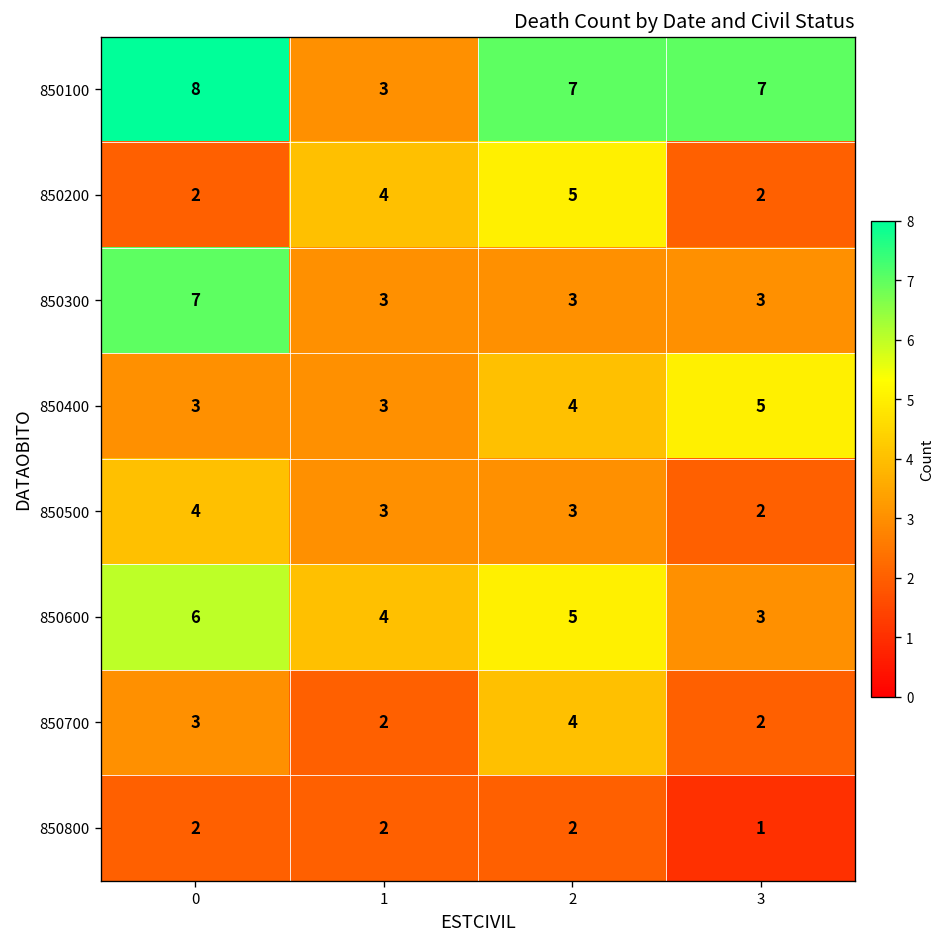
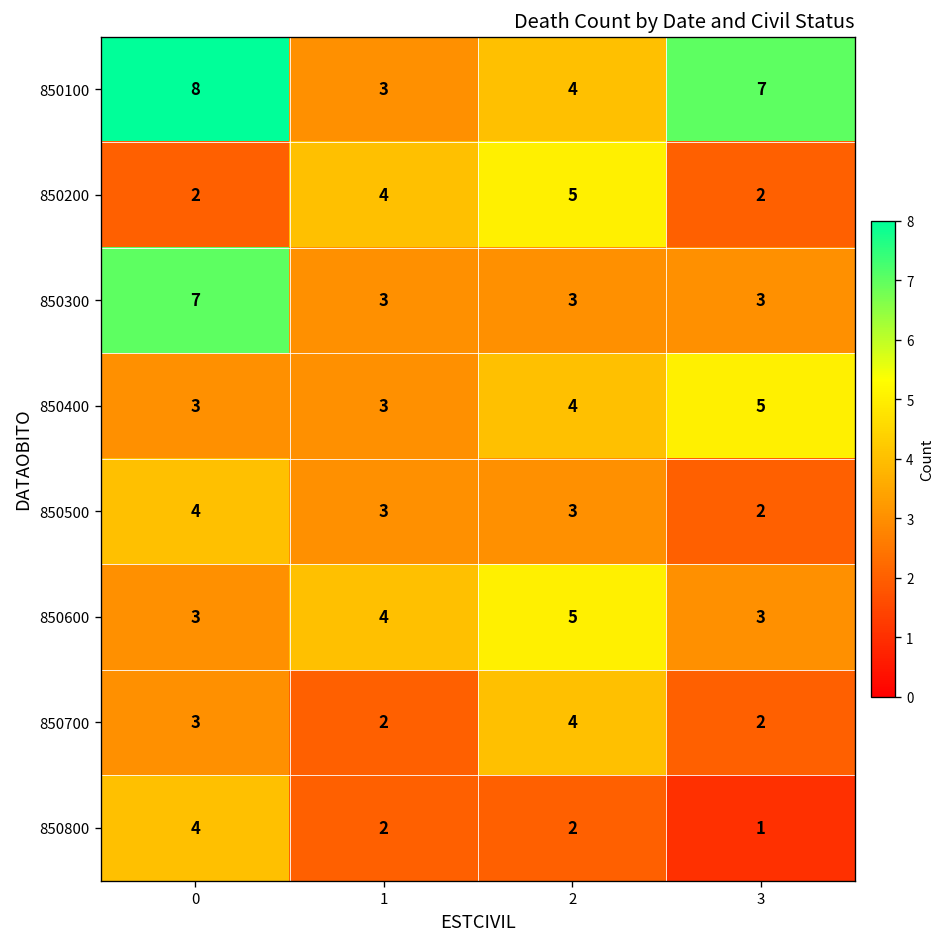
  {
    "850100": {
      "0": 8,
      "1": 3,
-     "2": 7,
+     "2": 4,
      "3": 7
    },
    "850200": {
      "0": 2,
      "1": 4,
      "2": 5,
      "3": 2
    },
    "850300": {
      "0": 7,
      "1": 3,
      "2": 3,
      "3": 3
    },
    "850400": {
      "0": 3,
      "1": 3,
      "2": 4,
      "3": 5
    },
    "850500": {
      "0": 4,
      "1": 3,
      "2": 3,
      "3": 2
    },
    "850600": {
-     "0": 6,
+     "0": 3,
      "1": 4,
      "2": 5,
      "3": 3
    },
    "850700": {
      "0": 3,
      "1": 2,
      "2": 4,
      "3": 2
    },
    "850800": {
-     "0": 2,
+     "0": 4,
      "1": 2,
      "2": 2,
      "3": 1
    }
  }
